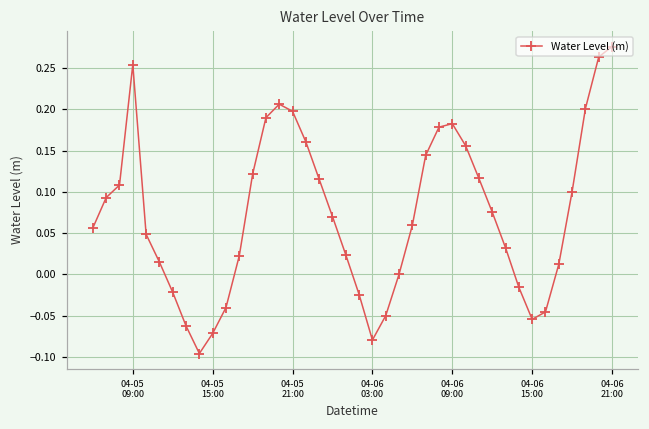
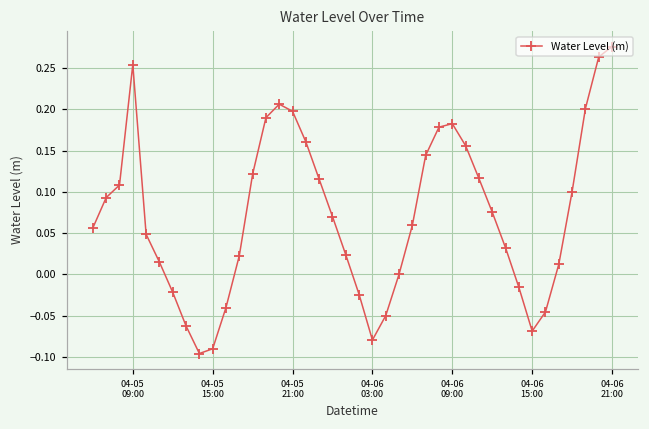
  {
    "04-05 09:00": 0.25,
-   "04-05 15:00": -0.07,
+   "04-05 15:00": -0.09,
    "04-05 21:00": 0.20,
    "04-06 03:00": -0.08,
    "04-06 09:00": 0.18,
-   "04-06 15:00": -0.05
+   "04-06 15:00": -0.07
  }
